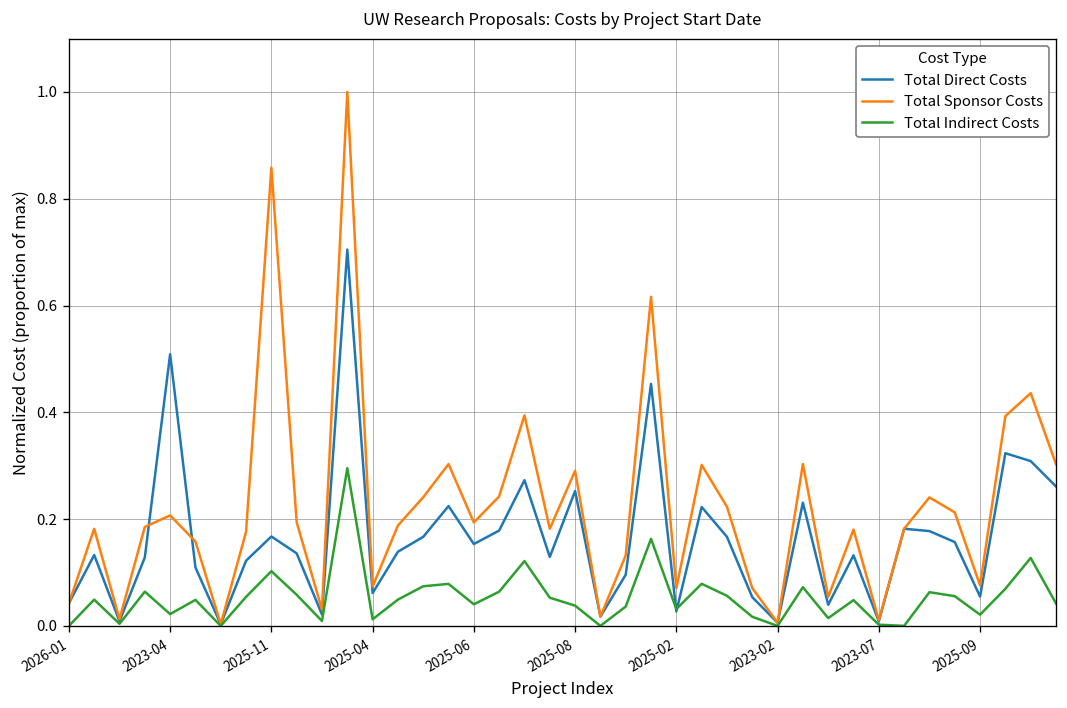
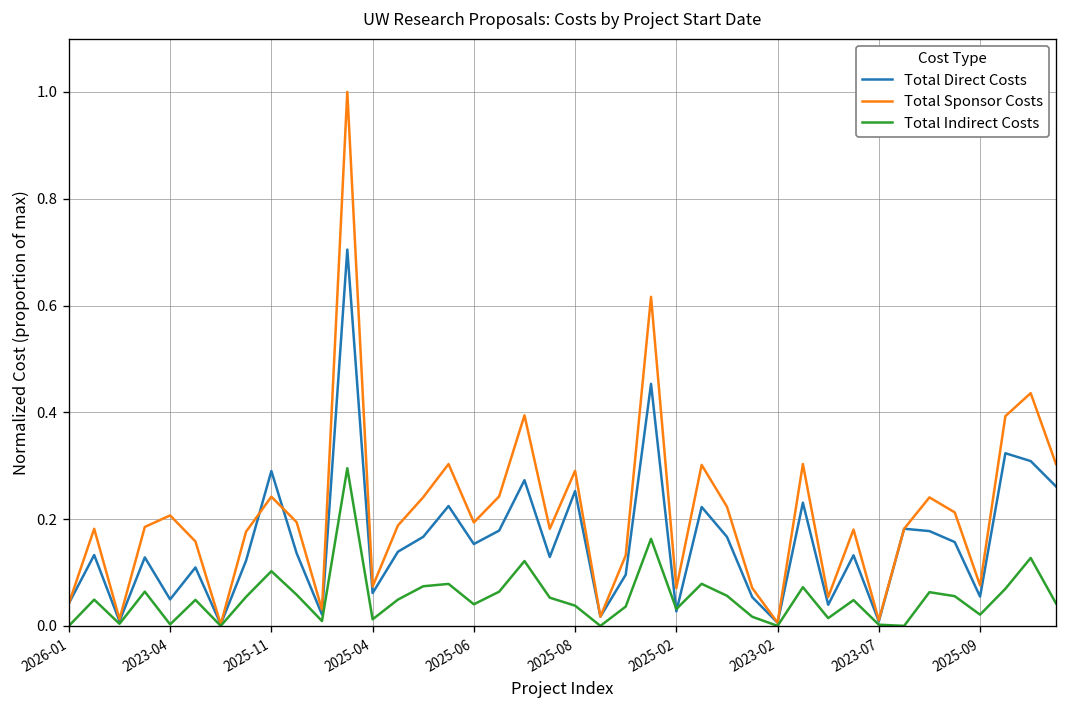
  {
    "Total Direct Costs": {
-     "2023-04": 0.51,
-     "2025-11": 0.17
+     "2023-04": 0.05,
+     "2025-11": 0.29
    },
    "Total Sponsor Costs": {
      "2023-04": 0.21,
-     "2025-11": 0.86,
+     "2025-11": 0.24,
      "2025-02": 0.07
    },
    "Total Indirect Costs": {
-     "2023-04": 0.02,
+     "2023-04": 0.00,
      "2025-11": 0.10,
      "2023-02": 0.00,
      "2023-07": 0.00
    }
  }
